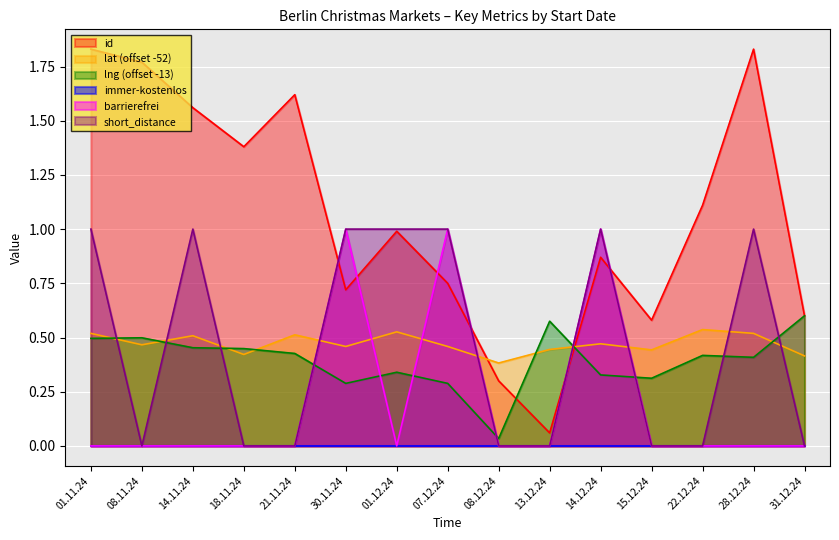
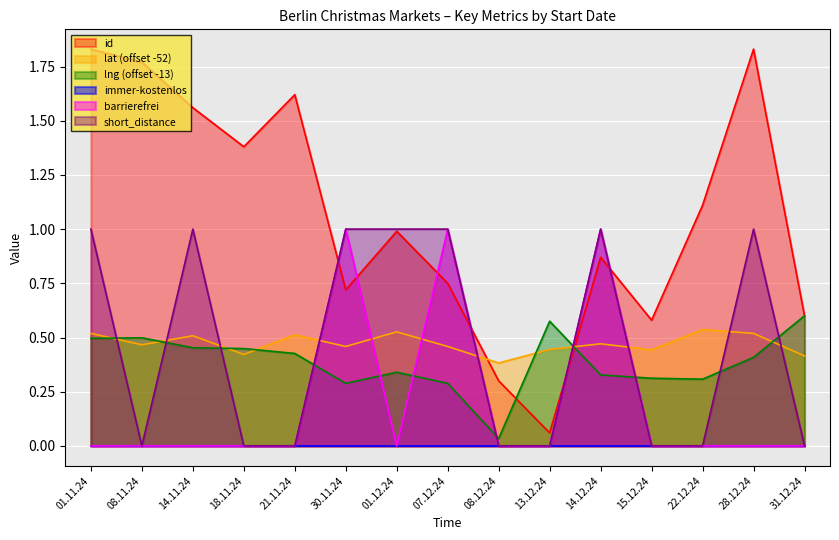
  {
    "id": {
      "14.11.24": 1.56,
      "18.11.24": 1.38,
      "21.11.24": 1.62,
      "30.11.24": 0.72,
      "07.12.24": 0.75,
      "08.12.24": 0.30,
      "13.12.24": 0.06,
      "14.12.24": 0.87,
      "15.12.24": 0.58,
      "22.12.24": 1.11,
      "28.12.24": 1.83
    },
    "lat (offset -52)": {
      "01.11.24": 0.52,
      "08.11.24": 0.47,
      "14.11.24": 0.51,
      "18.11.24": 0.42,
      "21.11.24": 0.51,
      "30.11.24": 0.46,
      "01.12.24": 0.53,
      "07.12.24": 0.46,
      "08.12.24": 0.38,
      "13.12.24": 0.44,
      "14.12.24": 0.47,
      "15.12.24": 0.44,
      "22.12.24": 0.54,
      "28.12.24": 0.52,
      "31.12.24": 0.42
    },
    "lng (offset -13)": {
      "01.11.24": 0.50,
      "08.11.24": 0.50,
      "14.11.24": 0.45,
      "18.11.24": 0.45,
      "21.11.24": 0.43,
      "30.11.24": 0.29,
      "01.12.24": 0.34,
      "07.12.24": 0.29,
      "08.12.24": 0.03,
      "13.12.24": 0.58,
      "14.12.24": 0.33,
      "15.12.24": 0.31,
-     "22.12.24": 0.42,
+     "22.12.24": 0.31,
      "28.12.24": 0.41
    },
    "immer-kostenlos": {
      "30.11.24": 0.00,
      "07.12.24": 0.00,
      "14.12.24": 0.00
    },
    "short_distance": {
      "01.11.24": 1.00,
      "14.11.24": 1.00,
      "28.12.24": 1.00
    }
  }
